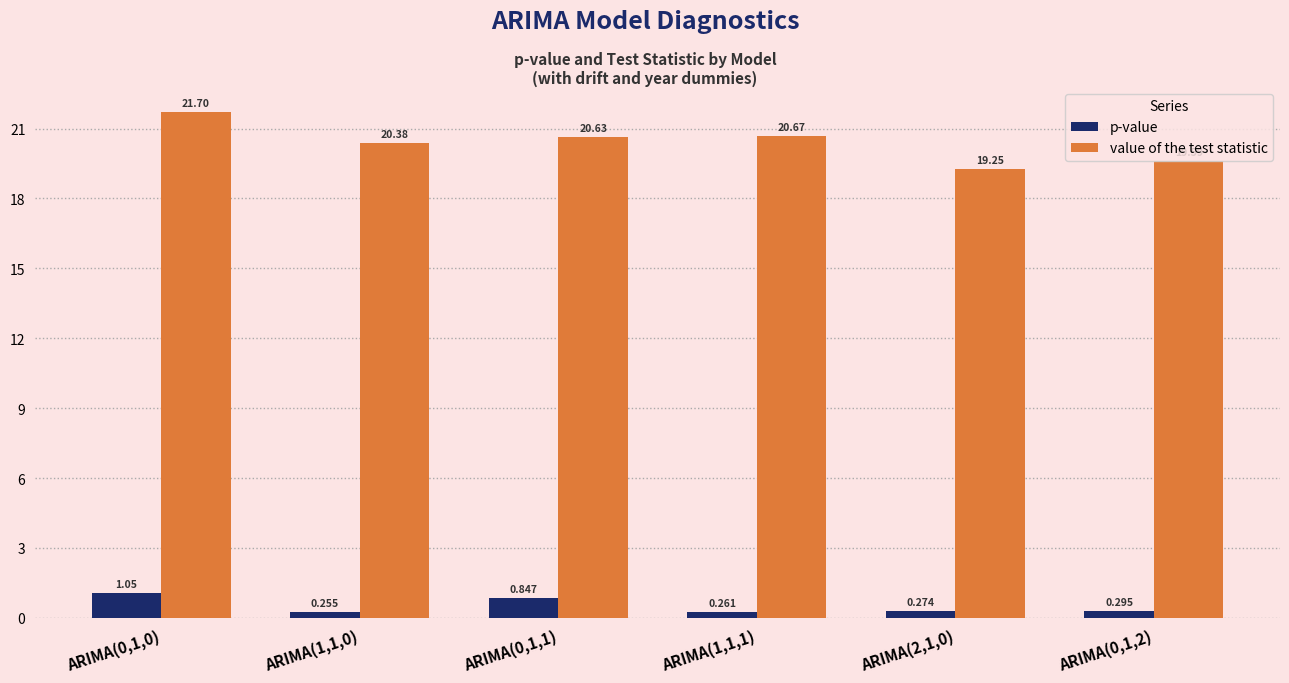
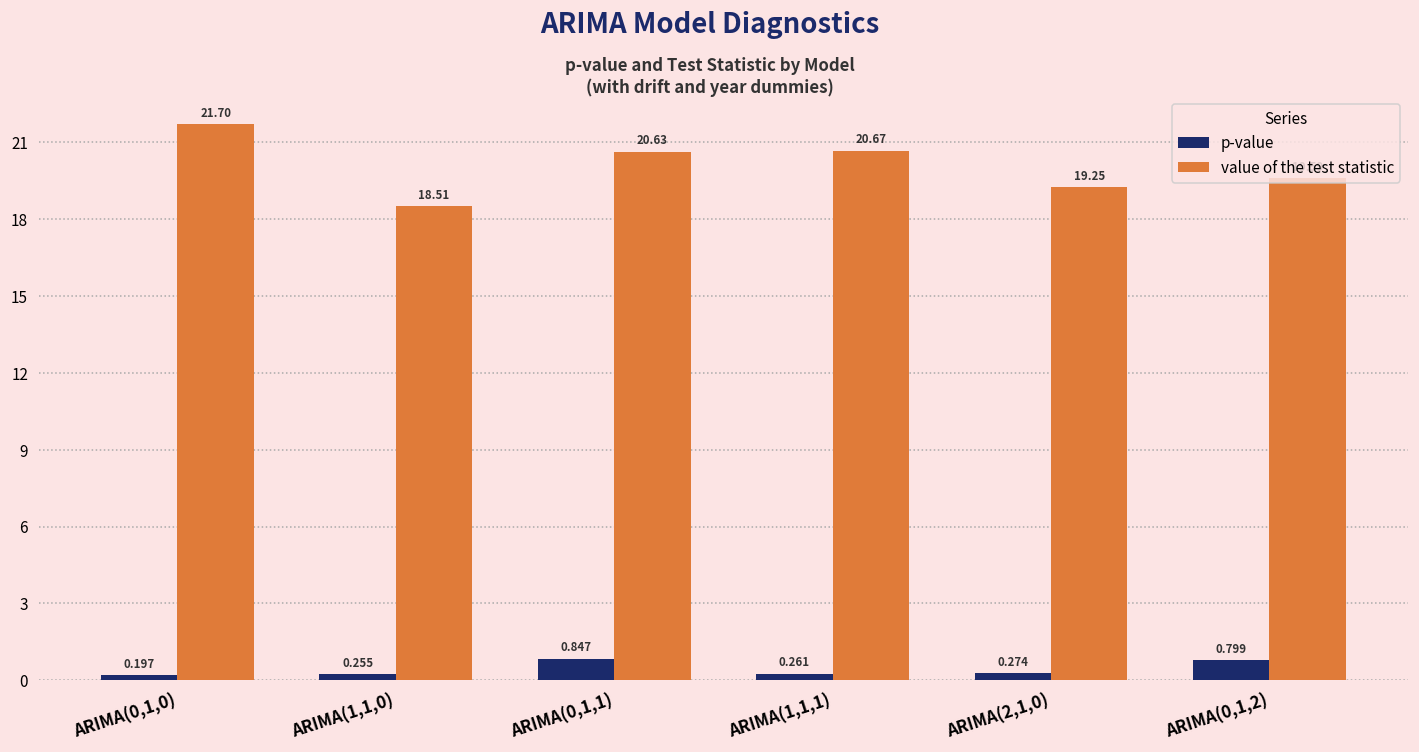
  {
    "p-value": {
-     "ARIMA(0,1,0)": 1.05,
+     "ARIMA(0,1,0)": 0.197,
      "ARIMA(1,1,0)": 0.255,
      "ARIMA(0,1,1)": 0.847,
      "ARIMA(1,1,1)": 0.261,
      "ARIMA(2,1,0)": 0.274,
-     "ARIMA(0,1,2)": 0.295
+     "ARIMA(0,1,2)": 0.799
    },
    "value of the test statistic": {
      "ARIMA(0,1,0)": 21.70,
-     "ARIMA(1,1,0)": 20.38,
+     "ARIMA(1,1,0)": 18.51,
      "ARIMA(0,1,1)": 20.63,
      "ARIMA(1,1,1)": 20.67,
      "ARIMA(2,1,0)": 19.25
    }
  }
